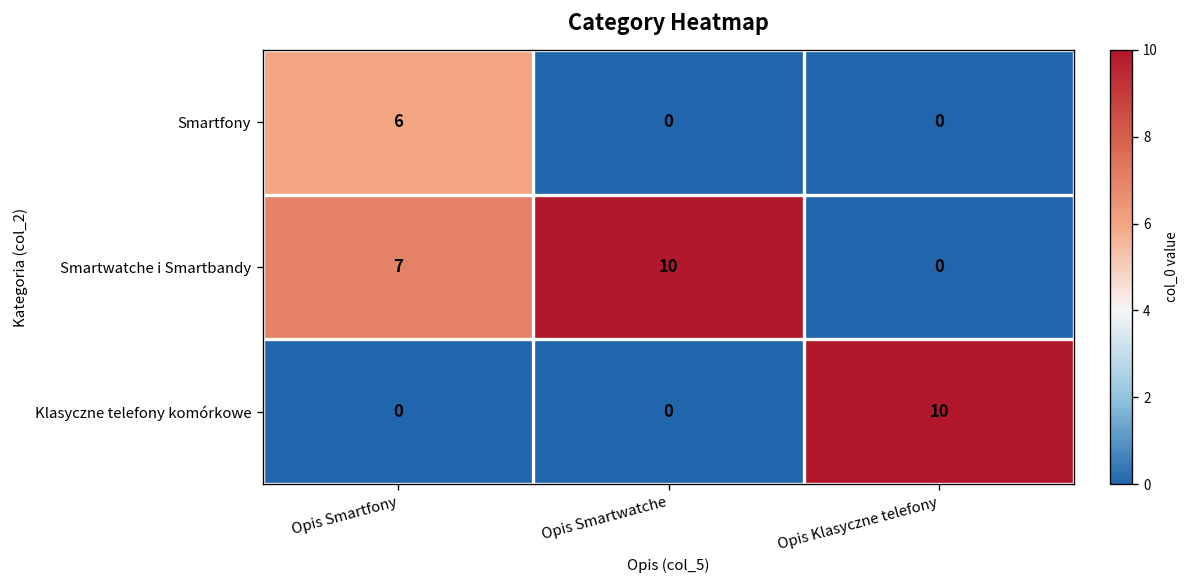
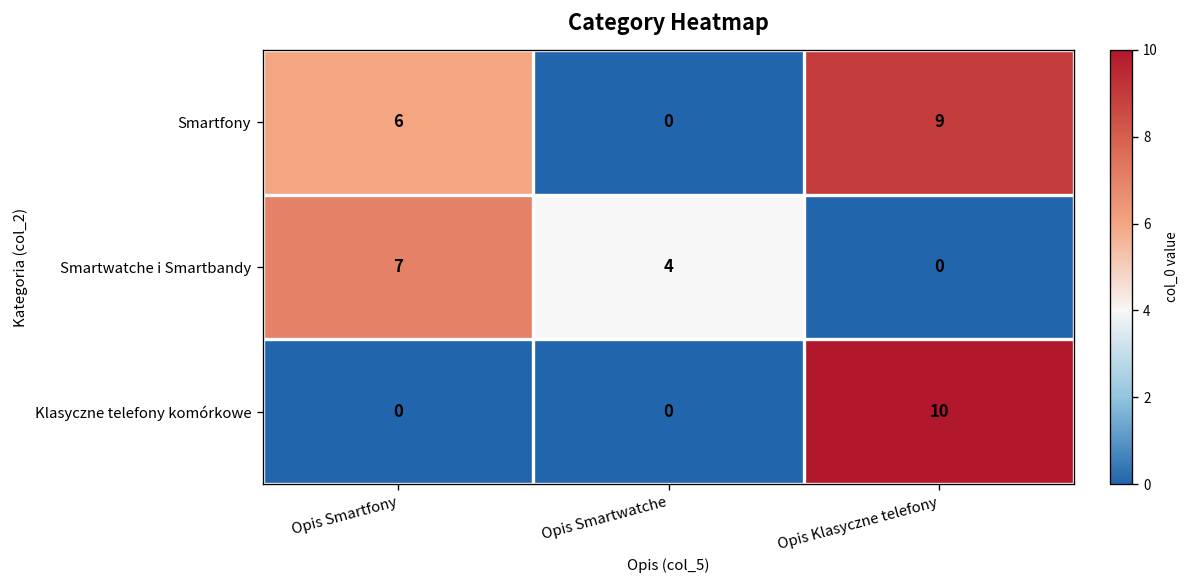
  {
    "Smartfony": {
      "Opis Smartfony": 6,
      "Opis Smartwatche": 0,
-     "Opis Klasyczne telefony": 0
+     "Opis Klasyczne telefony": 9
    },
    "Smartwatche i Smartbandy": {
      "Opis Smartfony": 7,
-     "Opis Smartwatche": 10,
+     "Opis Smartwatche": 4,
      "Opis Klasyczne telefony": 0
    },
    "Klasyczne telefony komórkowe": {
      "Opis Smartfony": 0,
      "Opis Smartwatche": 0,
      "Opis Klasyczne telefony": 10
    }
  }
